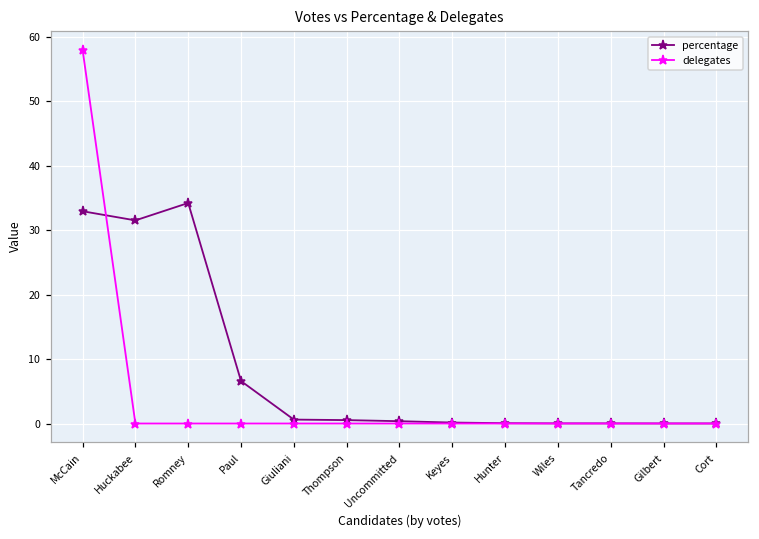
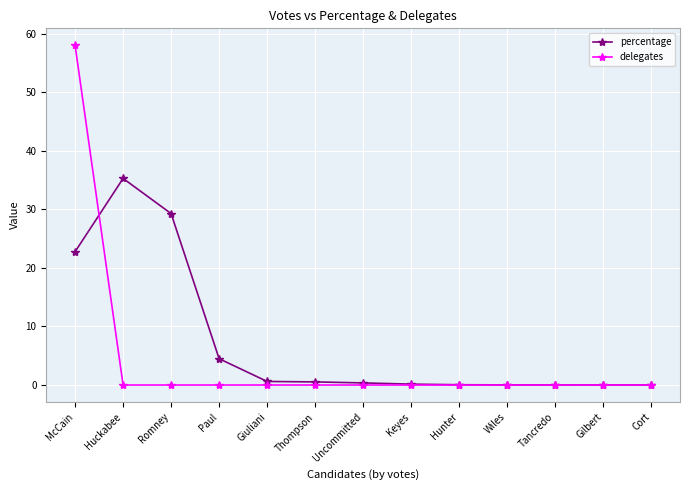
  {
    "percentage": {
-     "McCain": 33,
-     "Huckabee": 32,
-     "Romney": 34,
-     "Paul": 7,
+     "McCain": 23,
+     "Huckabee": 35,
+     "Romney": 29,
+     "Paul": 4,
      "Giuliani": 1,
      "Thompson": 1
    },
    "delegates": {
      "McCain": 58,
      "Huckabee": 0,
      "Romney": 0,
      "Paul": 0,
      "Giuliani": 0,
      "Thompson": 0
    }
  }
